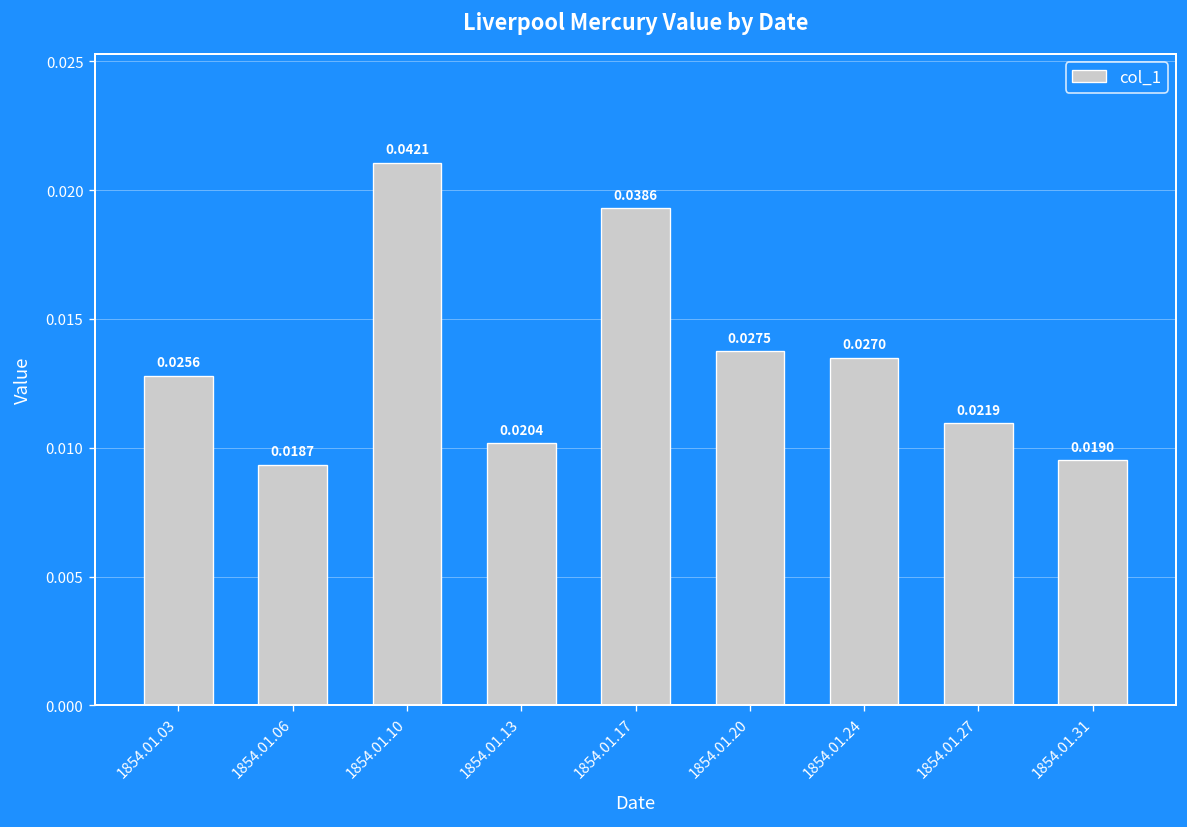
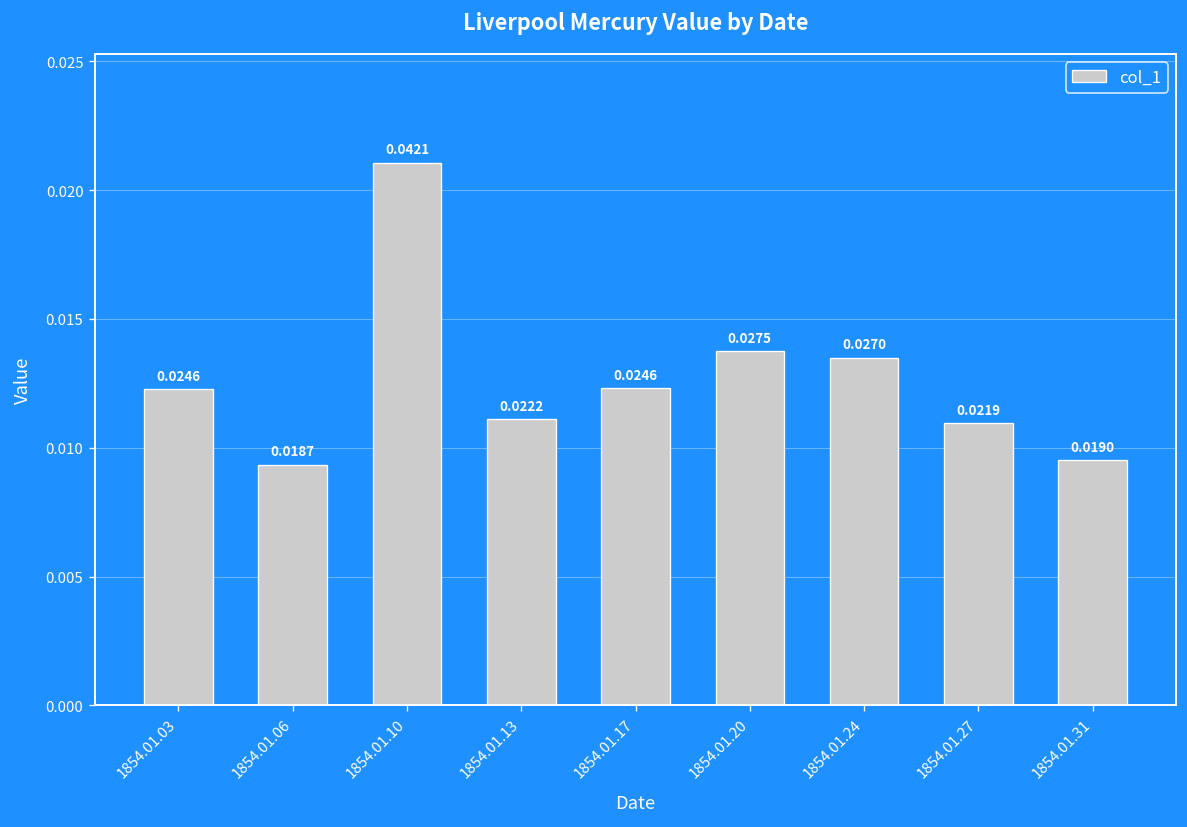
  {
-   "1854.01.03": 0.0256,
+   "1854.01.03": 0.0246,
    "1854.01.06": 0.0187,
    "1854.01.10": 0.0421,
-   "1854.01.13": 0.0204,
-   "1854.01.17": 0.0386,
+   "1854.01.13": 0.0222,
+   "1854.01.17": 0.0246,
    "1854.01.20": 0.0275,
    "1854.01.24": 0.0270,
    "1854.01.27": 0.0219,
    "1854.01.31": 0.0190
  }
